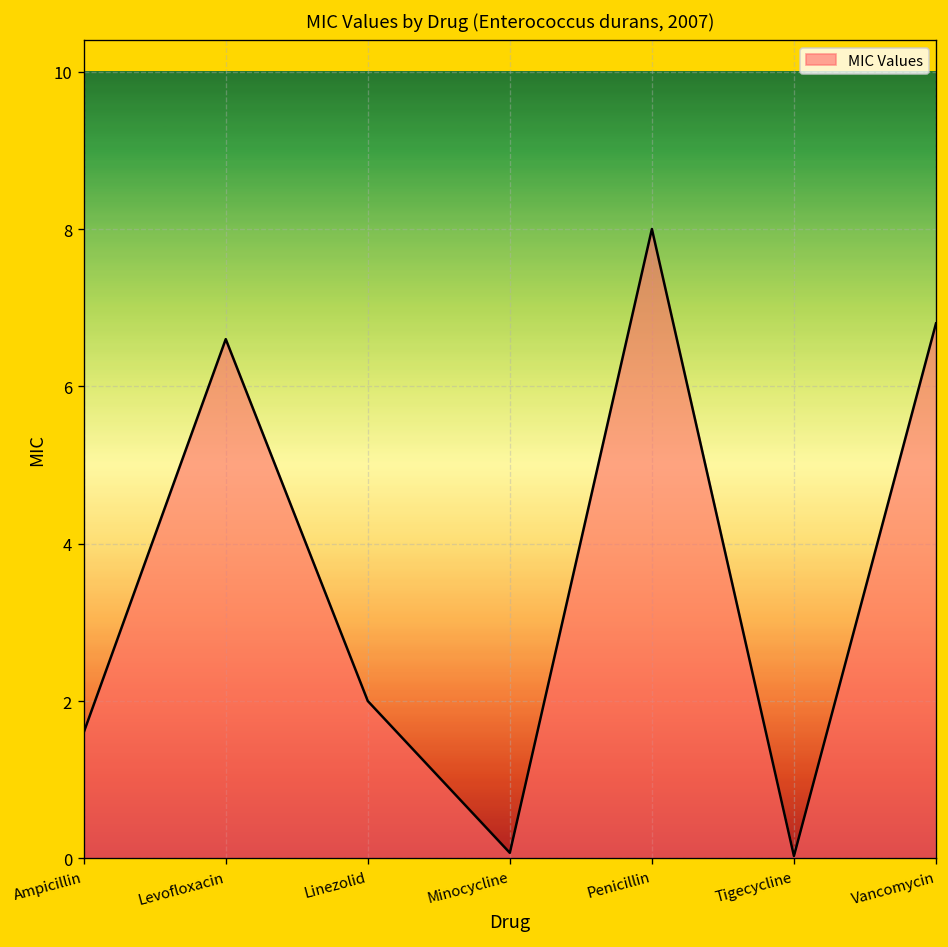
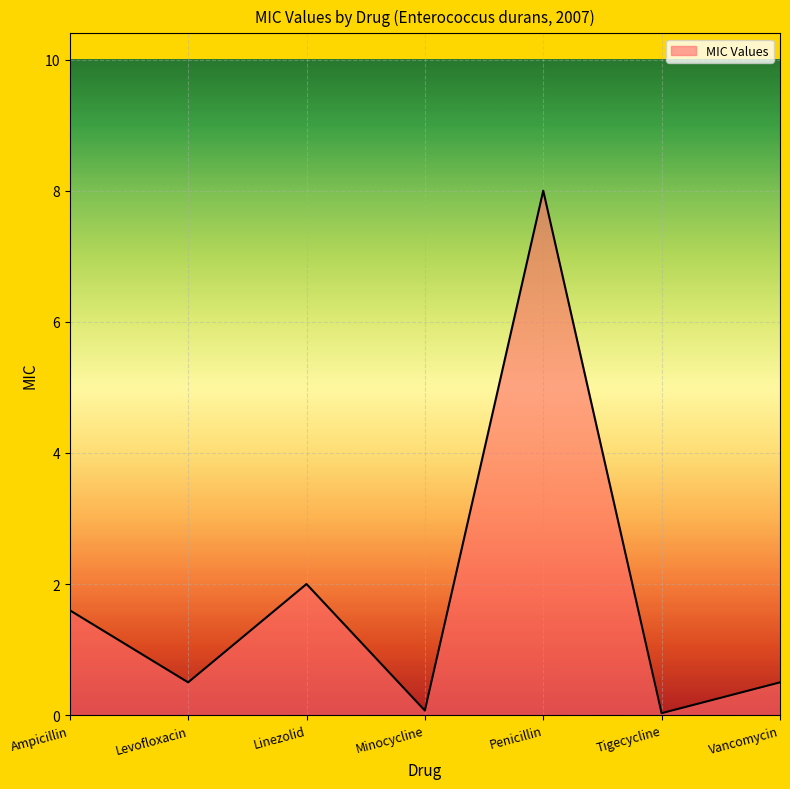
  {
    "Ampicillin": 1.6,
-   "Levofloxacin": 6.6,
+   "Levofloxacin": 0.5,
    "Linezolid": 2.0,
    "Minocycline": 0.1,
    "Penicillin": 8.0,
    "Tigecycline": 0.0,
-   "Vancomycin": 6.8
+   "Vancomycin": 0.5
  }
